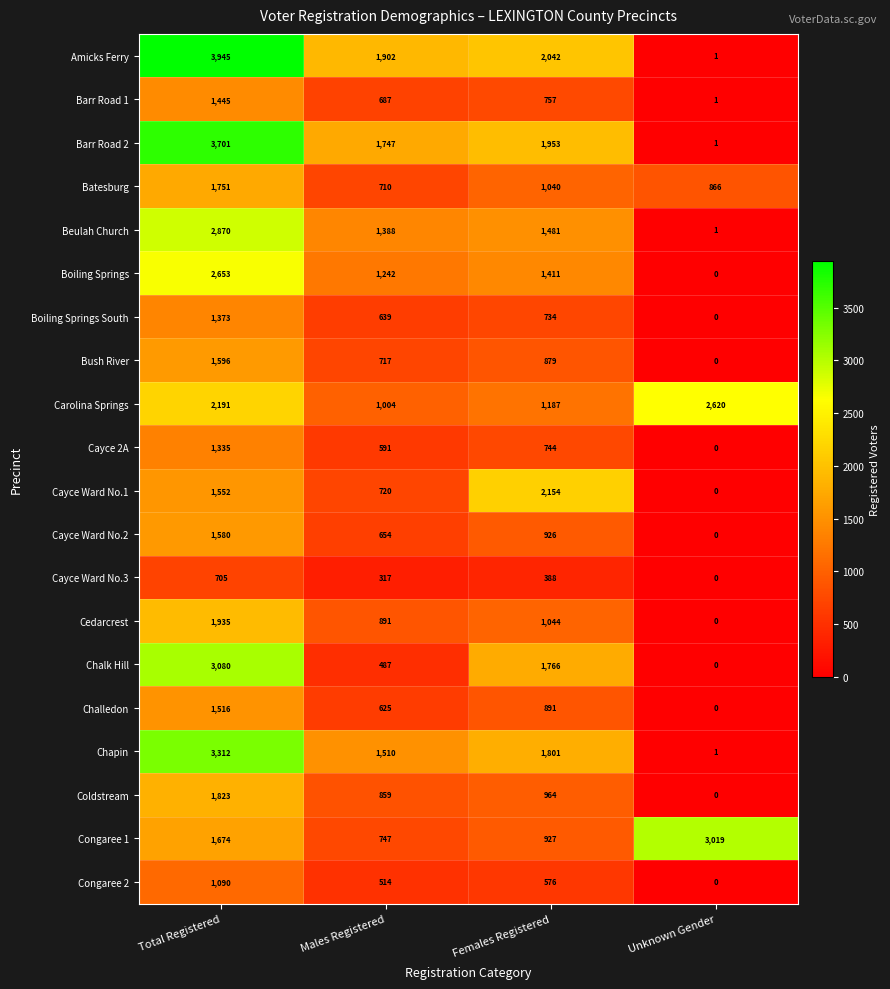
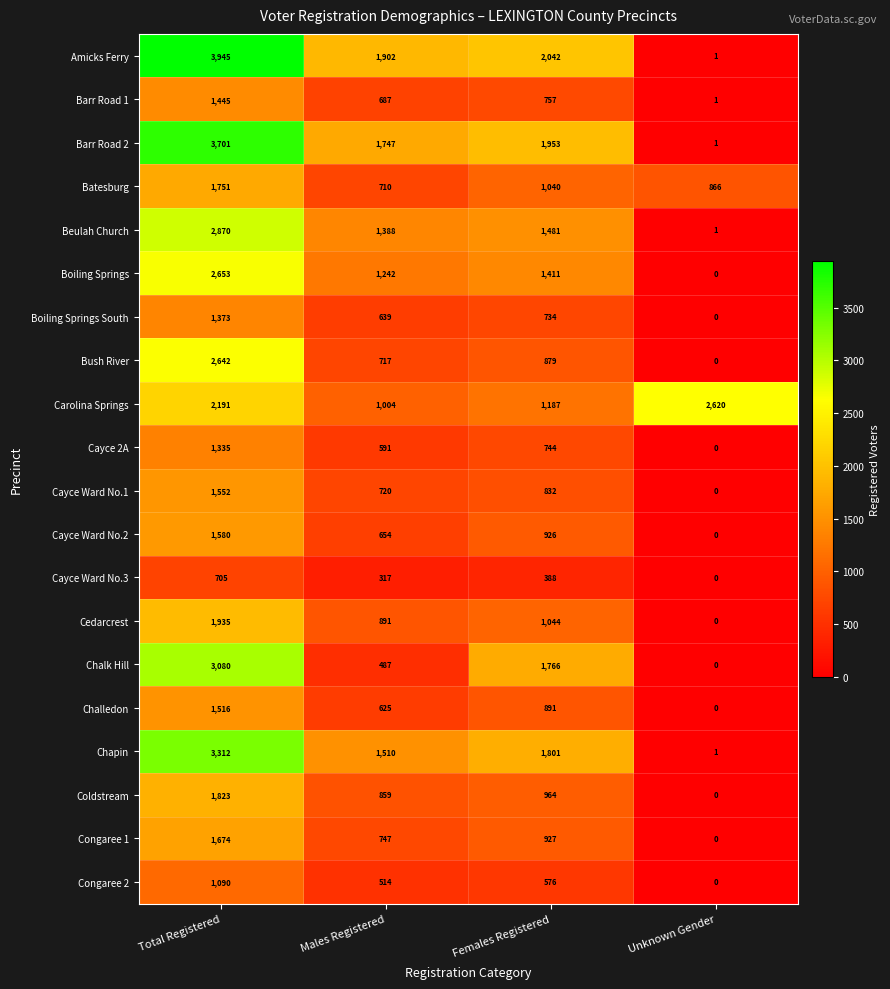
  {
    "Amicks Ferry": {
      "Total Registered": "3,945",
      "Males Registered": "1,902",
      "Females Registered": "2,042",
      "Unknown Gender": "1"
    },
    "Barr Road 1": {
      "Total Registered": "1,445",
      "Males Registered": "687",
      "Females Registered": "757",
      "Unknown Gender": "1"
    },
    "Barr Road 2": {
      "Total Registered": "3,701",
      "Males Registered": "1,747",
      "Females Registered": "1,953",
      "Unknown Gender": "1"
    },
    "Batesburg": {
      "Total Registered": "1,751",
      "Males Registered": "710",
      "Females Registered": "1,040",
      "Unknown Gender": "866"
    },
    "Beulah Church": {
      "Total Registered": "2,870",
      "Males Registered": "1,388",
      "Females Registered": "1,481",
      "Unknown Gender": "1"
    },
    "Boiling Springs": {
      "Total Registered": "2,653",
      "Males Registered": "1,242",
      "Females Registered": "1,411",
      "Unknown Gender": "0"
    },
    "Boiling Springs South": {
      "Total Registered": "1,373",
      "Males Registered": "639",
      "Females Registered": "734",
      "Unknown Gender": "0"
    },
    "Bush River": {
-     "Total Registered": "1,596",
+     "Total Registered": "2,642",
      "Males Registered": "717",
      "Females Registered": "879",
      "Unknown Gender": "0"
    },
    "Carolina Springs": {
      "Total Registered": "2,191",
      "Males Registered": "1,004",
      "Females Registered": "1,187",
      "Unknown Gender": "2,620"
    },
    "Cayce 2A": {
      "Total Registered": "1,335",
      "Males Registered": "591",
      "Females Registered": "744",
      "Unknown Gender": "0"
    },
    "Cayce Ward No.1": {
      "Total Registered": "1,552",
      "Males Registered": "720",
-     "Females Registered": "2,154",
+     "Females Registered": "832",
      "Unknown Gender": "0"
    },
    "Cayce Ward No.2": {
      "Total Registered": "1,580",
      "Males Registered": "654",
      "Females Registered": "926",
      "Unknown Gender": "0"
    },
    "Cayce Ward No.3": {
      "Total Registered": "705",
      "Males Registered": "317",
      "Females Registered": "388",
      "Unknown Gender": "0"
    },
    "Cedarcrest": {
      "Total Registered": "1,935",
      "Males Registered": "891",
      "Females Registered": "1,044",
      "Unknown Gender": "0"
    },
    "Chalk Hill": {
      "Total Registered": "3,080",
      "Males Registered": "487",
      "Females Registered": "1,766",
      "Unknown Gender": "0"
    },
    "Challedon": {
      "Total Registered": "1,516",
      "Males Registered": "625",
      "Females Registered": "891",
      "Unknown Gender": "0"
    },
    "Chapin": {
      "Total Registered": "3,312",
      "Males Registered": "1,510",
      "Females Registered": "1,801",
      "Unknown Gender": "1"
    },
    "Coldstream": {
      "Total Registered": "1,823",
      "Males Registered": "859",
      "Females Registered": "964",
      "Unknown Gender": "0"
    },
    "Congaree 1": {
      "Total Registered": "1,674",
      "Males Registered": "747",
      "Females Registered": "927",
-     "Unknown Gender": "3,019"
+     "Unknown Gender": "0"
    },
    "Congaree 2": {
      "Total Registered": "1,090",
      "Males Registered": "514",
      "Females Registered": "576",
      "Unknown Gender": "0"
    }
  }
